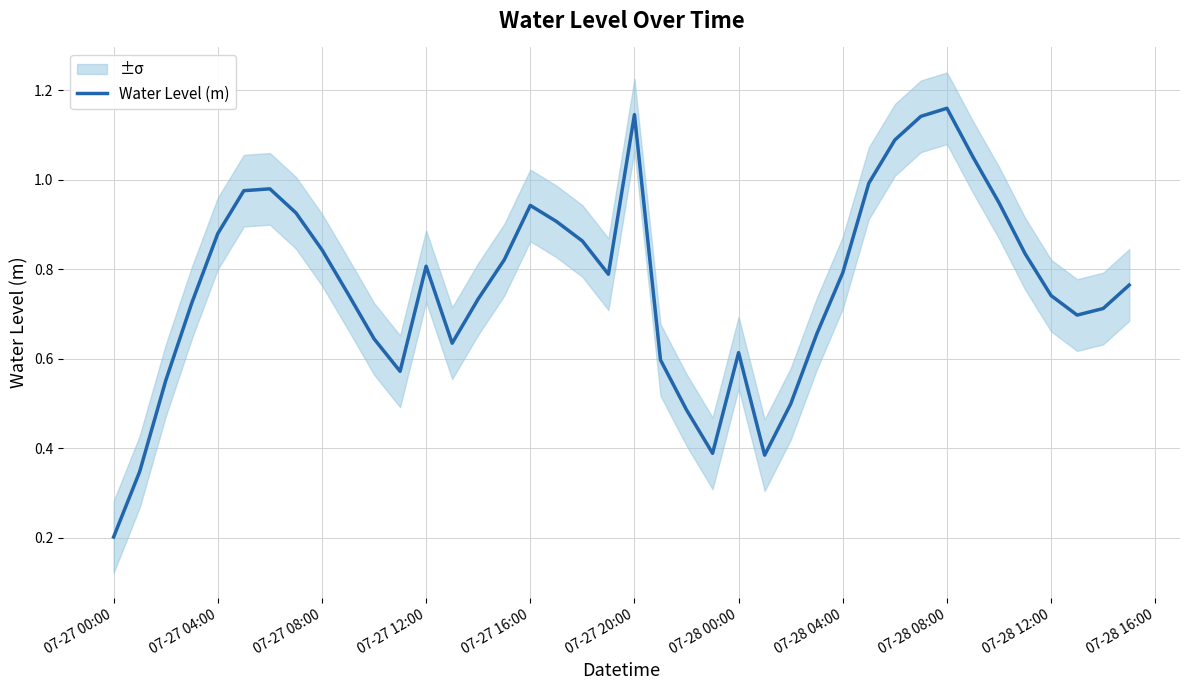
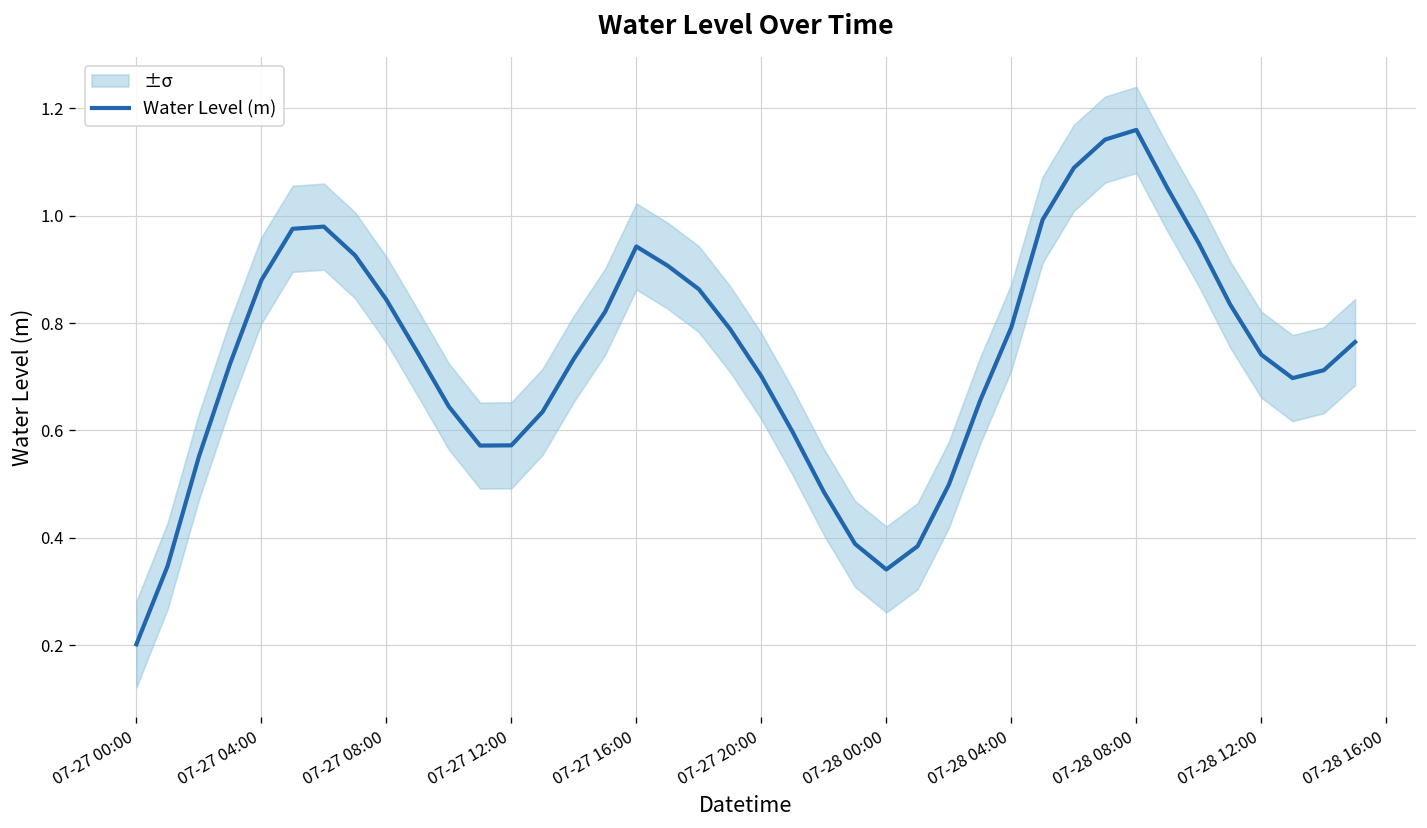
  {
    "Water Level (m)": {
      "07-27 00:00": 0.20,
      "07-27 04:00": 0.88,
      "07-27 08:00": 0.84,
-     "07-27 12:00": 0.81,
+     "07-27 12:00": 0.57,
      "07-27 16:00": 0.94,
-     "07-27 20:00": 1.15,
-     "07-28 00:00": 0.61,
+     "07-27 20:00": 0.70,
+     "07-28 00:00": 0.34,
      "07-28 04:00": 0.79,
      "07-28 08:00": 1.16,
      "07-28 12:00": 0.74
    }
  }
